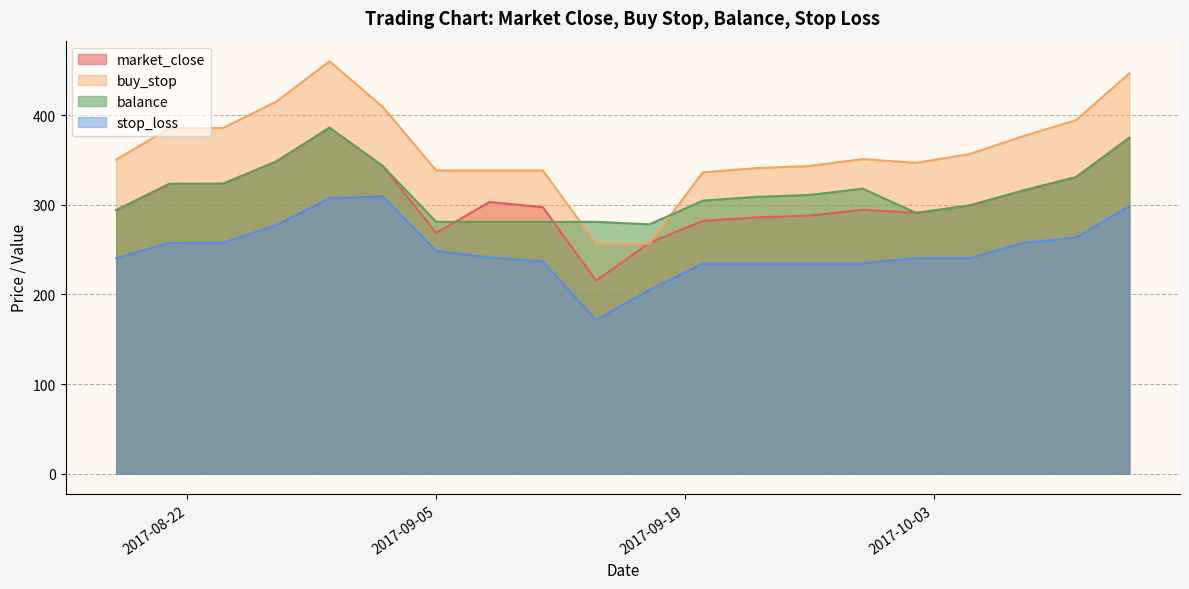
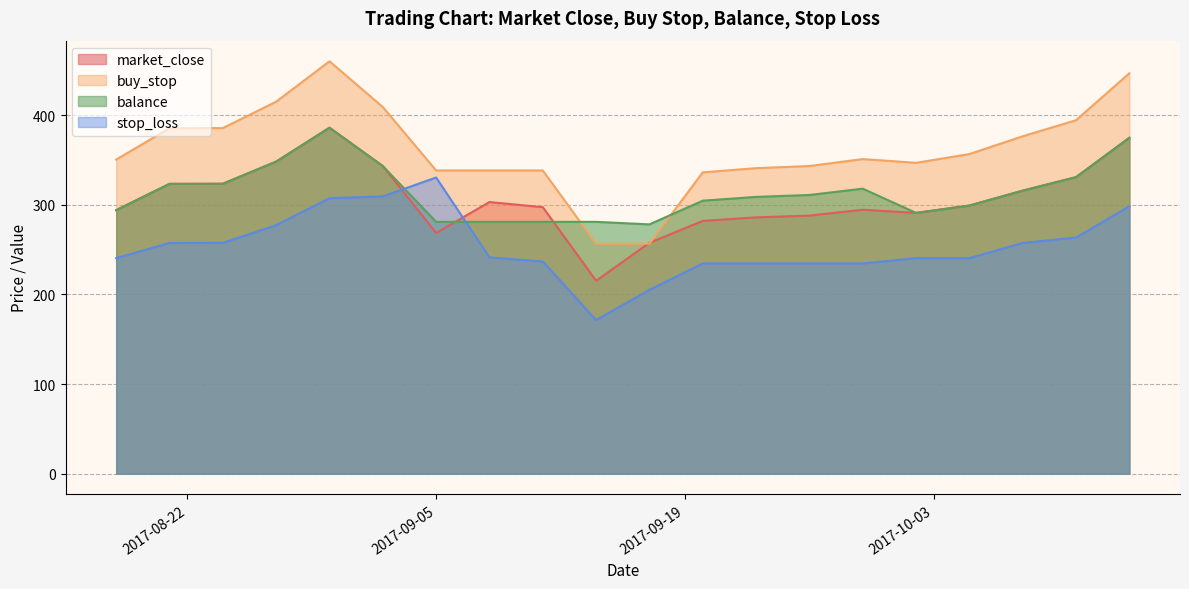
  {
    "market_close": {
      "2017-09-05": 270
    },
    "buy_stop": {
      "2017-09-05": 340
    },
    "balance": {
      "2017-09-05": 280
    },
    "stop_loss": {
-     "2017-09-05": 250
+     "2017-09-05": 330
    }
  }
